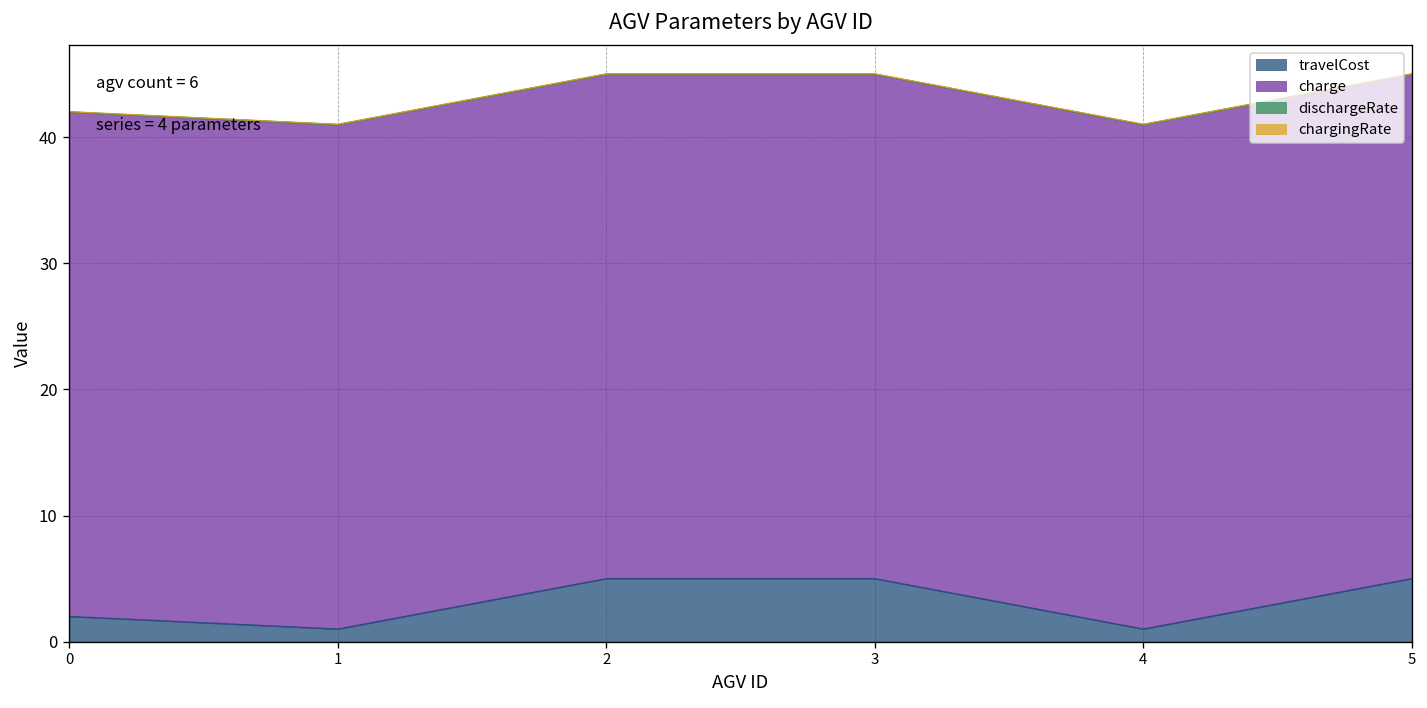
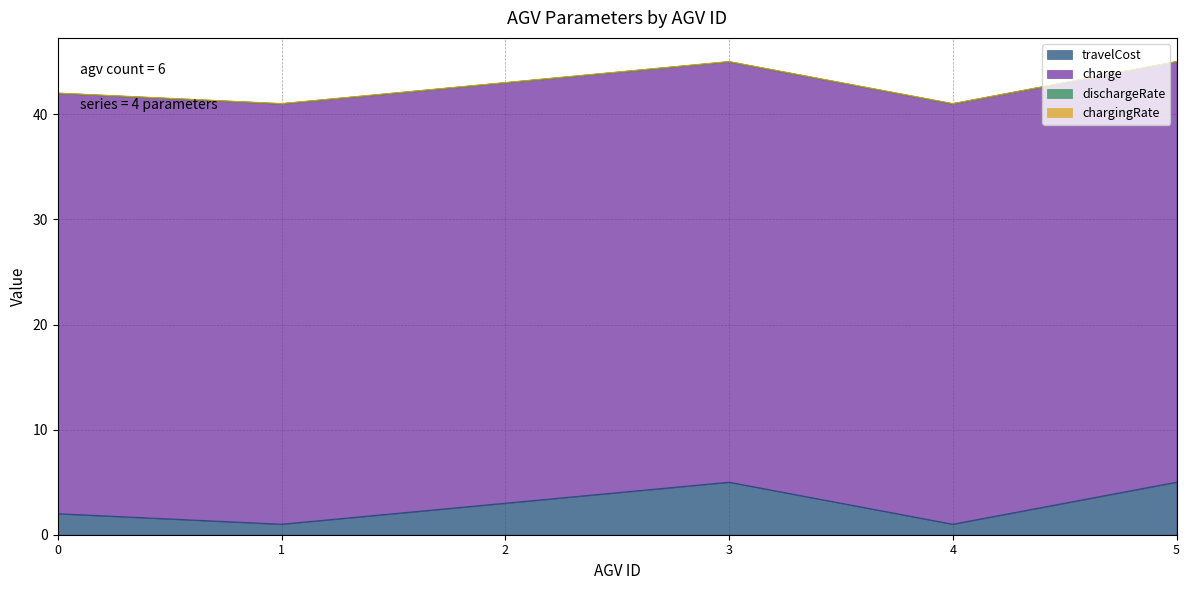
  {
    "travelCost": {
      "0": 2,
      "1": 1,
-     "2": 5,
+     "2": 3,
      "3": 5,
      "4": 1,
      "5": 5
    },
    "chargingRate": {
      "1": 40,
      "2": 40,
      "3": 40,
      "4": 40,
      "5": 40
    }
  }
